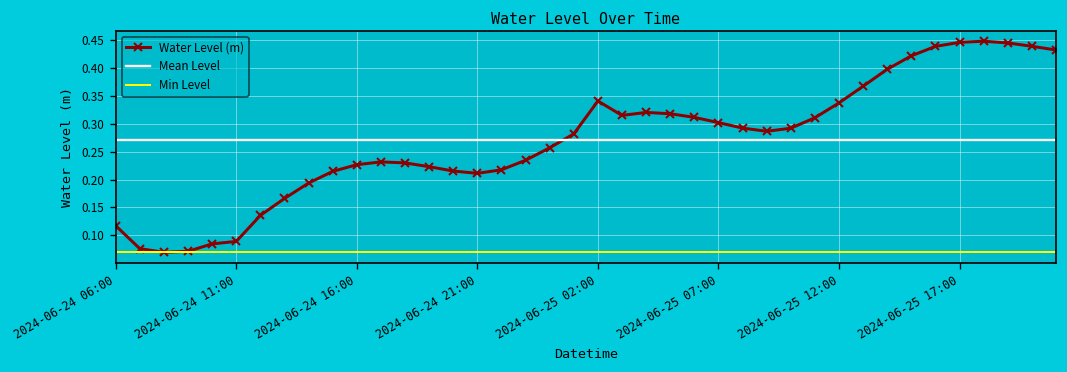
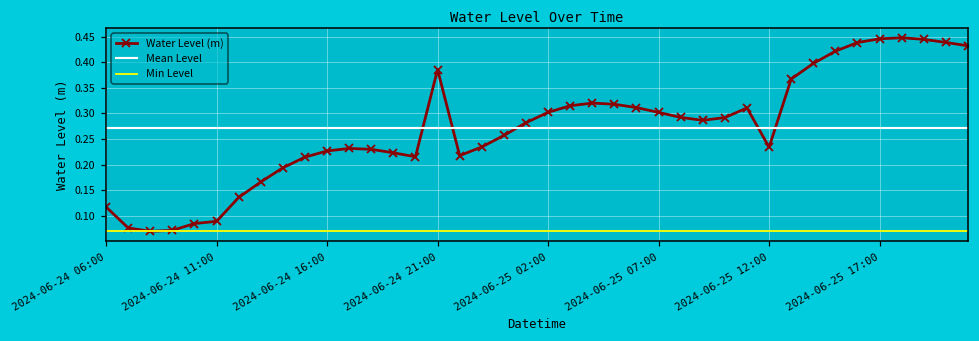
  {
    "2024-06-24 06:00": 0.12,
    "2024-06-24 11:00": 0.09,
    "2024-06-24 16:00": 0.23,
-   "2024-06-24 21:00": 0.21,
-   "2024-06-25 02:00": 0.34,
+   "2024-06-24 21:00": 0.39,
+   "2024-06-25 02:00": 0.30,
    "2024-06-25 07:00": 0.30,
-   "2024-06-25 12:00": 0.34,
+   "2024-06-25 12:00": 0.23,
    "2024-06-25 17:00": 0.45
  }
